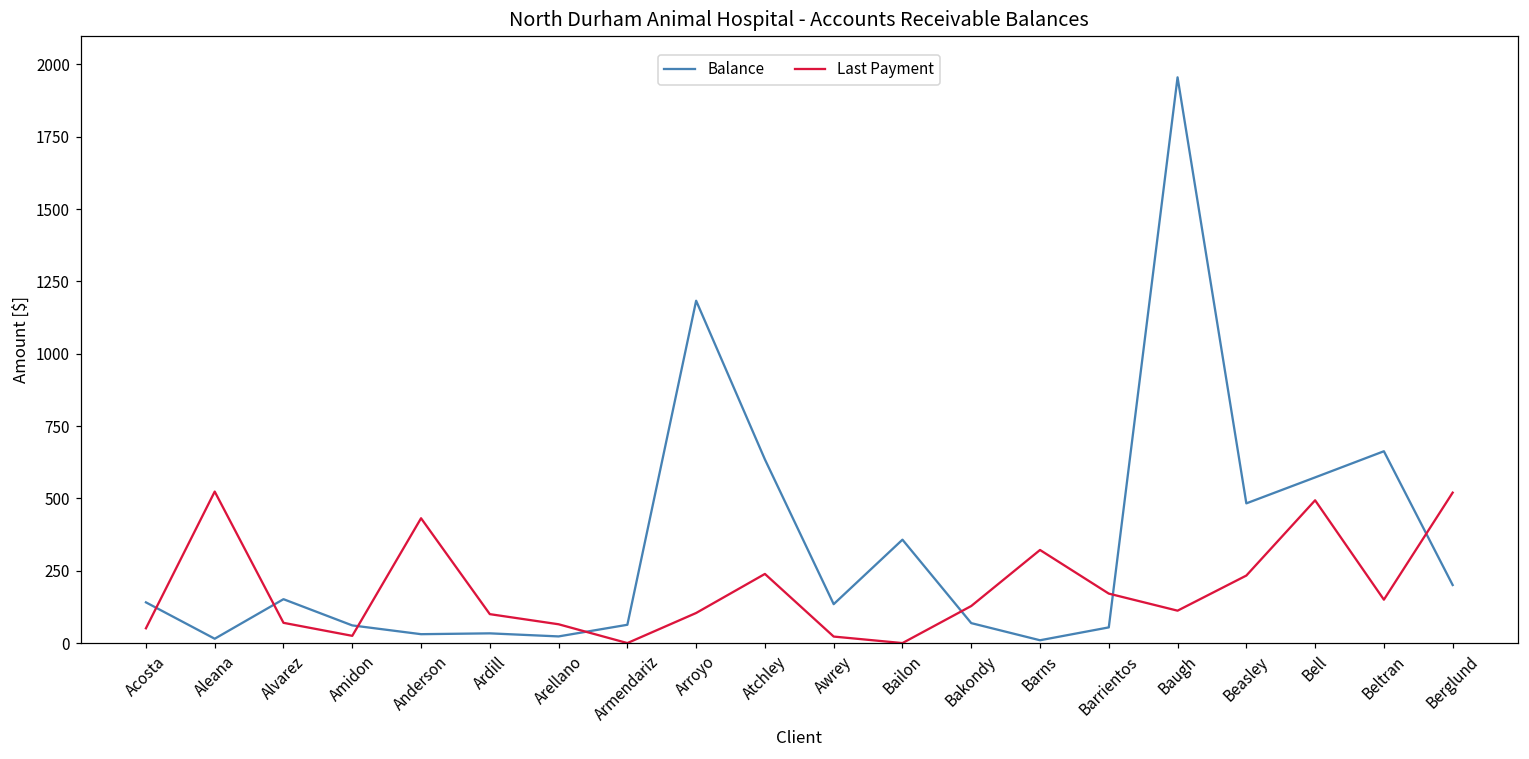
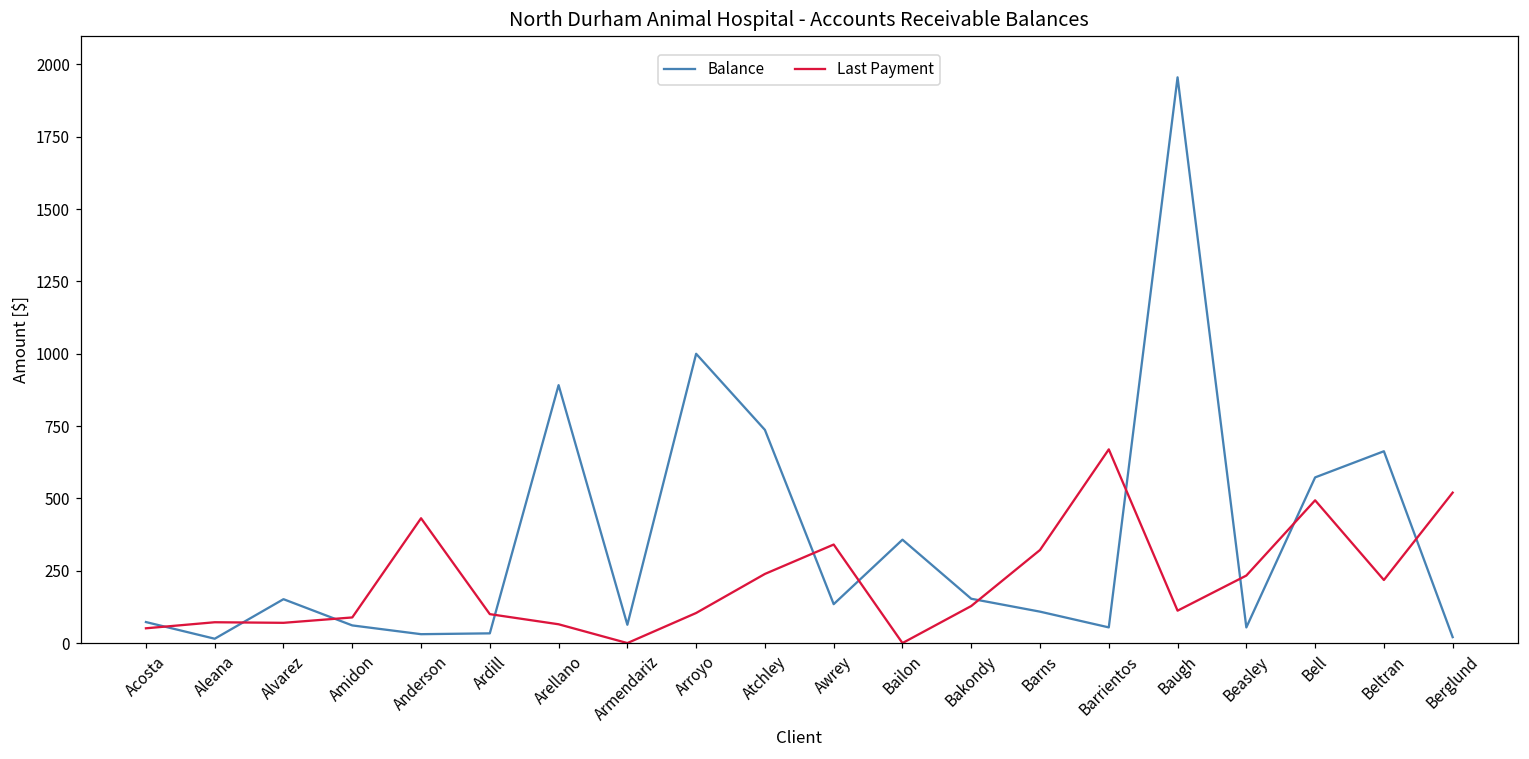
  {
    "Balance": {
-     "Acosta": 140,
+     "Acosta": 70,
      "Aleana": 20,
      "Alvarez": 150,
      "Amidon": 60,
      "Anderson": 30,
      "Ardill": 30,
-     "Arellano": 20,
+     "Arellano": 890,
      "Armendariz": 60,
-     "Arroyo": 1180,
-     "Atchley": 630,
+     "Arroyo": 1000,
+     "Atchley": 740,
      "Awrey": 130,
      "Bailon": 360,
-     "Bakondy": 70,
-     "Barns": 10,
+     "Bakondy": 150,
+     "Barns": 110,
      "Barrientos": 50,
      "Baugh": 1960,
-     "Beasley": 480,
+     "Beasley": 50,
      "Bell": 570,
      "Beltran": 660,
-     "Berglund": 200
+     "Berglund": 20
    },
    "Last Payment": {
      "Acosta": 50,
-     "Aleana": 520,
+     "Aleana": 70,
      "Alvarez": 70,
-     "Amidon": 30,
+     "Amidon": 90,
      "Anderson": 430,
      "Ardill": 100,
      "Arellano": 70,
      "Armendariz": 0,
      "Arroyo": 100,
      "Atchley": 240,
-     "Awrey": 20,
+     "Awrey": 340,
      "Bailon": 0,
      "Bakondy": 130,
      "Barns": 320,
-     "Barrientos": 170,
+     "Barrientos": 670,
      "Baugh": 110,
      "Beasley": 230,
      "Bell": 490,
-     "Beltran": 150,
+     "Beltran": 220,
      "Berglund": 520
    }
  }
